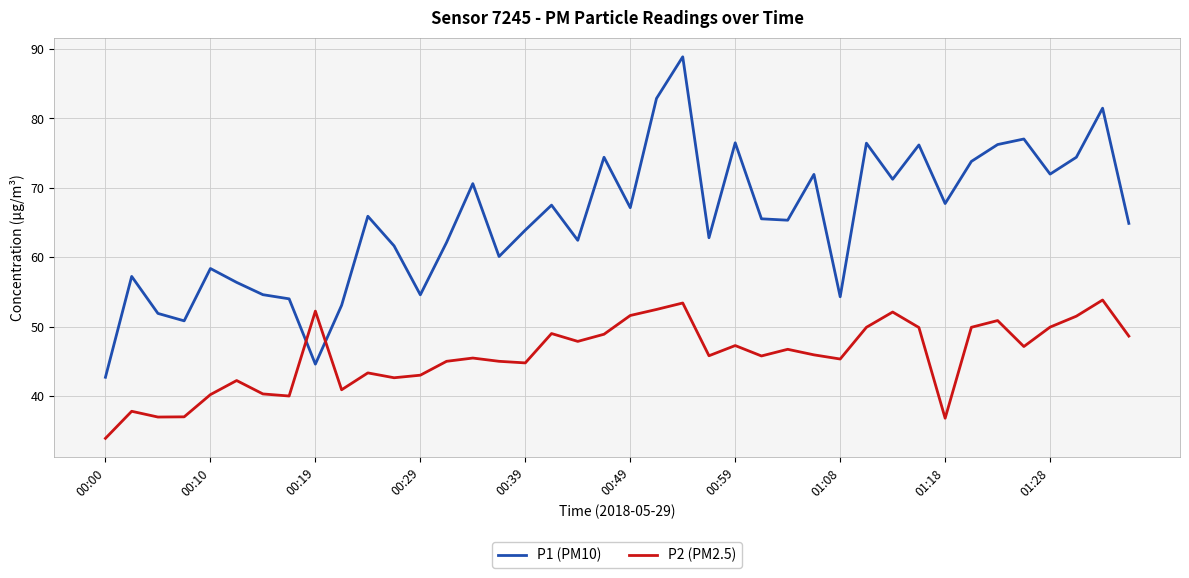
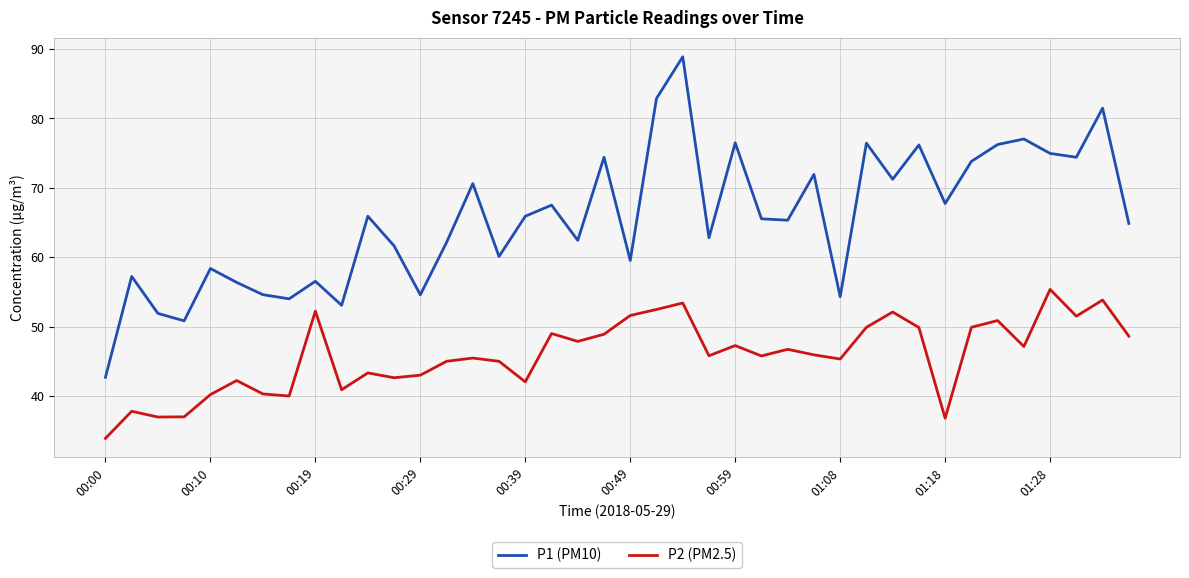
  {
    "P1 (PM10)": {
      "00:00": 43,
      "00:10": 58,
-     "00:19": 45,
+     "00:19": 57,
      "00:29": 55,
-     "00:39": 64,
-     "00:49": 67,
+     "00:39": 66,
+     "00:49": 60,
      "00:59": 76,
      "01:08": 54,
      "01:18": 68,
-     "01:28": 72
+     "01:28": 75
    },
    "P2 (PM2.5)": {
      "00:00": 34,
      "00:10": 40,
      "00:19": 52,
      "00:29": 43,
-     "00:39": 45,
+     "00:39": 42,
      "00:49": 52,
      "00:59": 47,
      "01:08": 45,
      "01:18": 37,
-     "01:28": 50
+     "01:28": 55
    }
  }
